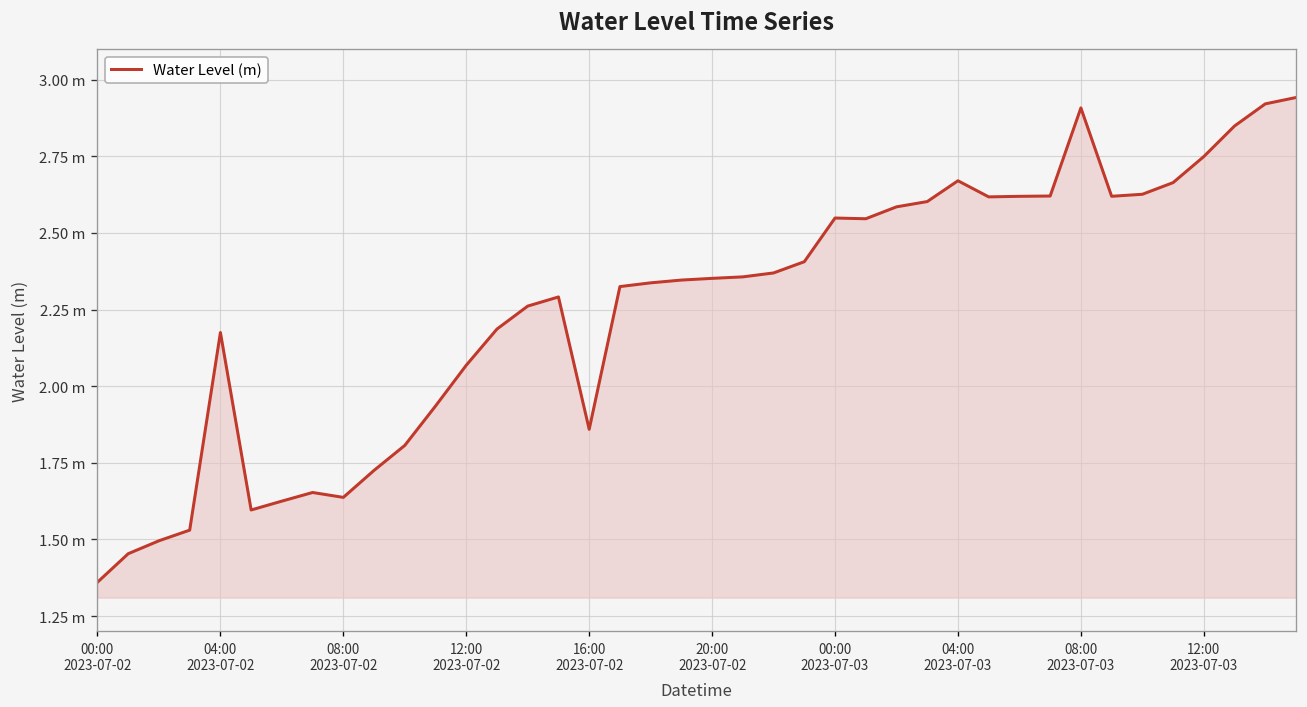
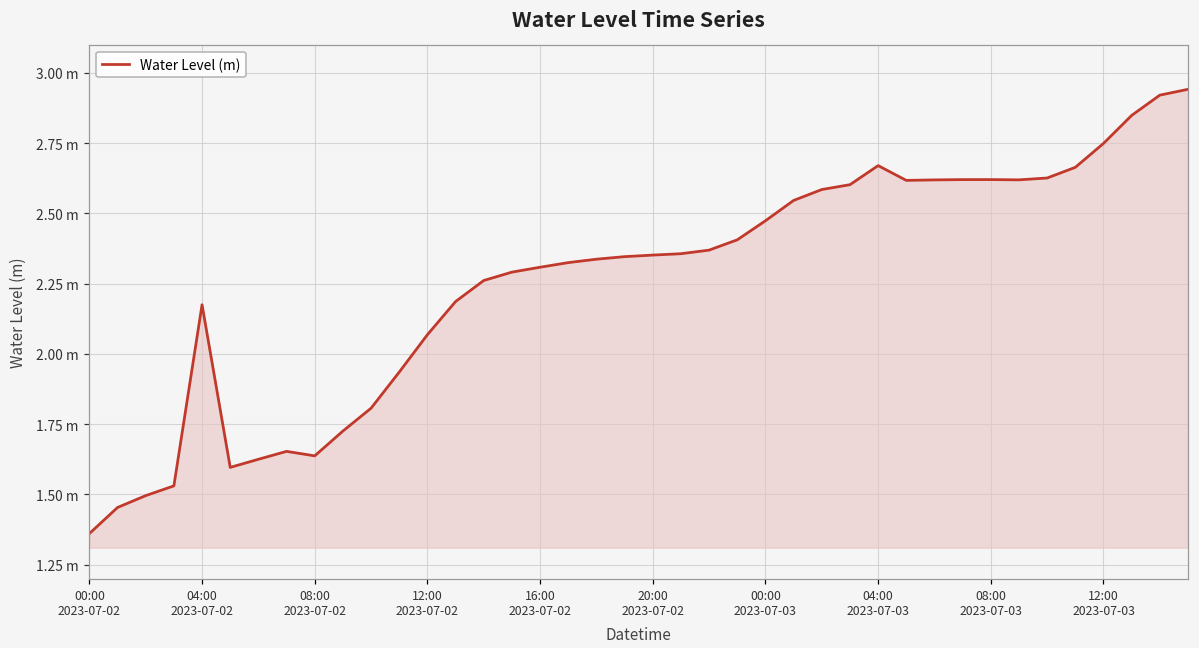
  {
    "00:00 2023-07-02": "1.36 m",
    "04:00 2023-07-02": "2.18 m",
    "08:00 2023-07-02": "1.64 m",
    "12:00 2023-07-02": "2.07 m",
-   "16:00 2023-07-02": "1.86 m",
+   "16:00 2023-07-02": "2.31 m",
    "20:00 2023-07-02": "2.35 m",
-   "00:00 2023-07-03": "2.55 m",
+   "00:00 2023-07-03": "2.47 m",
    "04:00 2023-07-03": "2.67 m",
-   "08:00 2023-07-03": "2.91 m",
+   "08:00 2023-07-03": "2.62 m",
    "12:00 2023-07-03": "2.75 m"
  }
